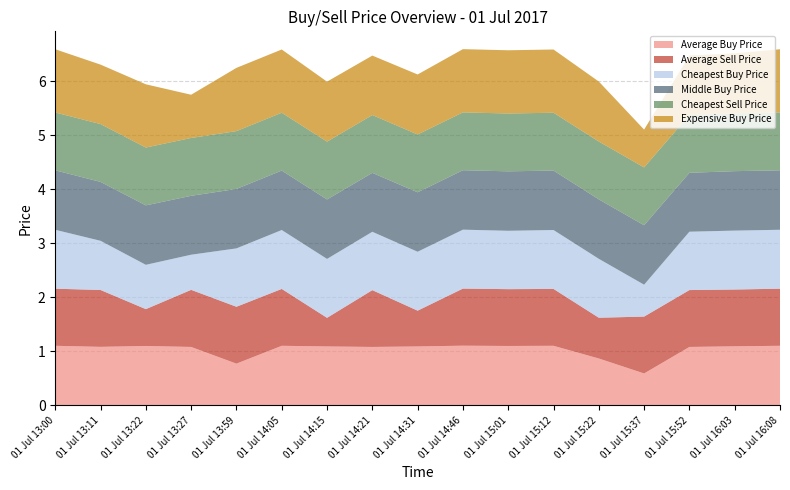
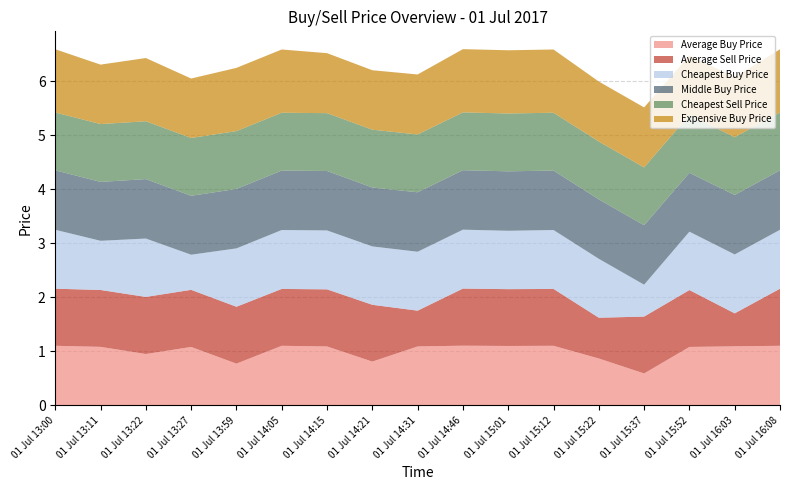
  {
    "Average Buy Price": {
      "01 Jul 13:00": 1.1,
      "01 Jul 13:11": 1.1,
-     "01 Jul 13:22": 1.1,
+     "01 Jul 13:22": 1.0,
      "01 Jul 13:27": 1.1,
      "01 Jul 13:59": 0.8,
      "01 Jul 14:05": 1.1,
      "01 Jul 14:15": 1.1,
-     "01 Jul 14:21": 1.1,
+     "01 Jul 14:21": 0.8,
      "01 Jul 14:31": 1.1,
      "01 Jul 14:46": 1.1,
      "01 Jul 15:01": 1.1,
      "01 Jul 15:12": 1.1,
      "01 Jul 15:22": 0.9,
      "01 Jul 15:37": 0.6,
      "01 Jul 15:52": 1.1,
      "01 Jul 16:03": 1.1,
      "01 Jul 16:08": 1.1
    },
    "Average Sell Price": {
      "01 Jul 13:00": 1.1,
      "01 Jul 13:11": 1.1,
-     "01 Jul 13:22": 0.7,
+     "01 Jul 13:22": 1.1,
      "01 Jul 13:27": 1.1,
      "01 Jul 13:59": 1.1,
      "01 Jul 14:05": 1.1,
-     "01 Jul 14:15": 0.5,
+     "01 Jul 14:15": 1.1,
      "01 Jul 14:21": 1.1,
      "01 Jul 14:31": 0.7,
      "01 Jul 14:46": 1.1,
      "01 Jul 15:01": 1.1,
      "01 Jul 15:12": 1.1,
      "01 Jul 15:22": 0.8,
      "01 Jul 15:37": 1.1,
      "01 Jul 15:52": 1.1,
-     "01 Jul 16:03": 1.1,
+     "01 Jul 16:03": 0.6,
      "01 Jul 16:08": 1.1
    },
    "Cheapest Buy Price": {
      "01 Jul 13:00": 1.1,
      "01 Jul 13:11": 0.9,
-     "01 Jul 13:22": 0.8,
+     "01 Jul 13:22": 1.1,
      "01 Jul 13:27": 0.6,
      "01 Jul 13:59": 1.1,
      "01 Jul 14:05": 1.1,
      "01 Jul 14:15": 1.1,
      "01 Jul 14:21": 1.1,
      "01 Jul 14:31": 1.1,
      "01 Jul 14:46": 1.1,
      "01 Jul 15:01": 1.1,
      "01 Jul 15:12": 1.1,
      "01 Jul 15:22": 1.1,
      "01 Jul 15:37": 0.6,
      "01 Jul 15:52": 1.1,
      "01 Jul 16:03": 1.1,
      "01 Jul 16:08": 1.1
    },
    "Expensive Buy Price": {
      "01 Jul 13:00": 1.2,
      "01 Jul 13:11": 1.1,
      "01 Jul 13:22": 1.2,
-     "01 Jul 13:27": 0.8,
+     "01 Jul 13:27": 1.1,
      "01 Jul 13:59": 1.2,
      "01 Jul 14:05": 1.2,
      "01 Jul 14:15": 1.1,
      "01 Jul 14:21": 1.1,
      "01 Jul 14:31": 1.1,
      "01 Jul 14:46": 1.2,
      "01 Jul 15:01": 1.2,
      "01 Jul 15:12": 1.2,
      "01 Jul 15:22": 1.1,
-     "01 Jul 15:37": 0.7,
+     "01 Jul 15:37": 1.1,
      "01 Jul 16:08": 1.2
    }
  }
